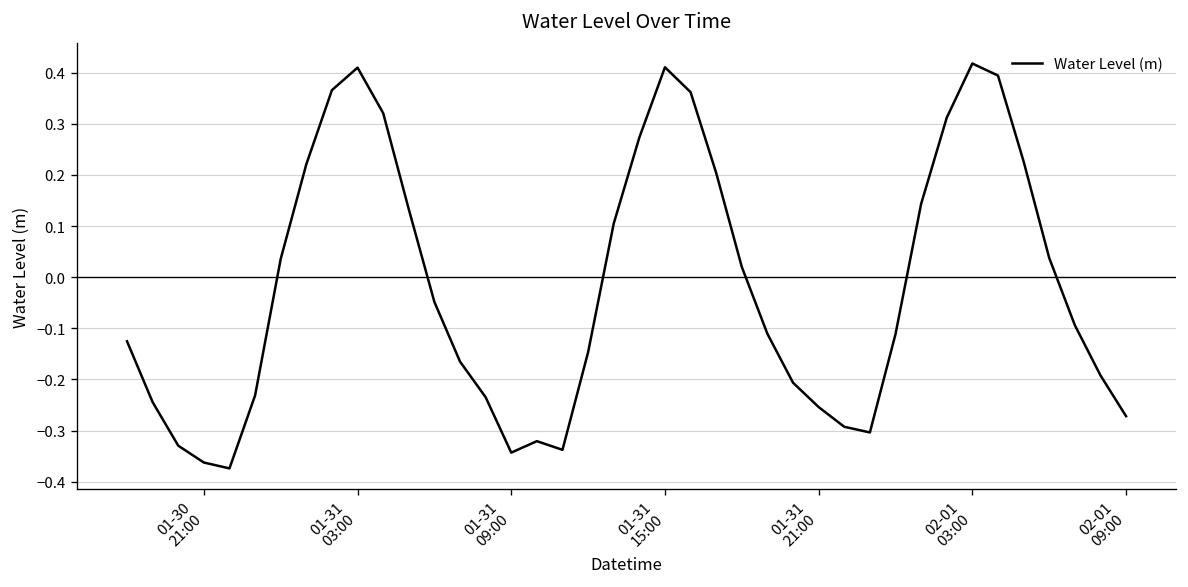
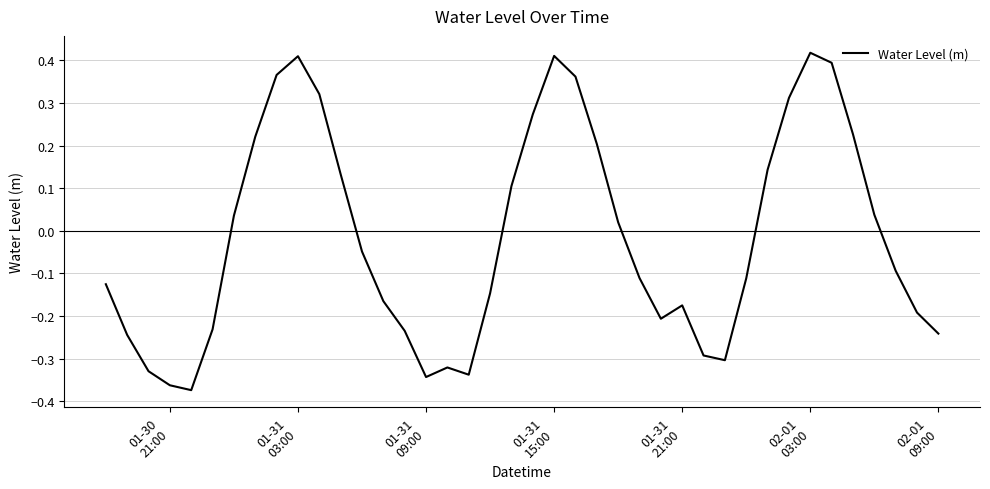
  {
    "01-30 21:00": -0.36,
    "01-31 03:00": 0.41,
    "01-31 09:00": -0.34,
    "01-31 15:00": 0.41,
-   "01-31 21:00": -0.25,
+   "01-31 21:00": -0.18,
    "02-01 03:00": 0.42,
-   "02-01 09:00": -0.27
+   "02-01 09:00": -0.24
  }
